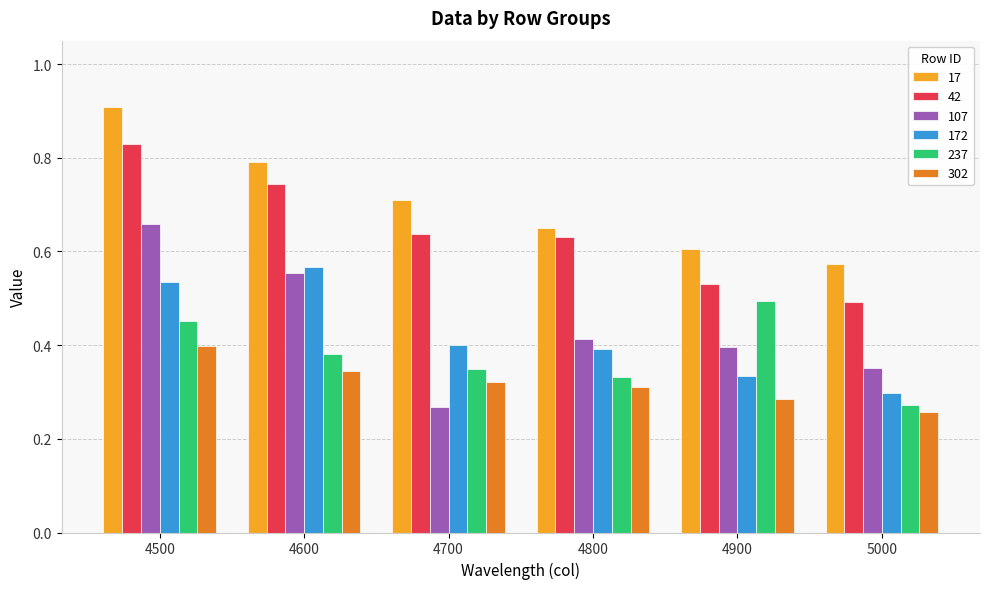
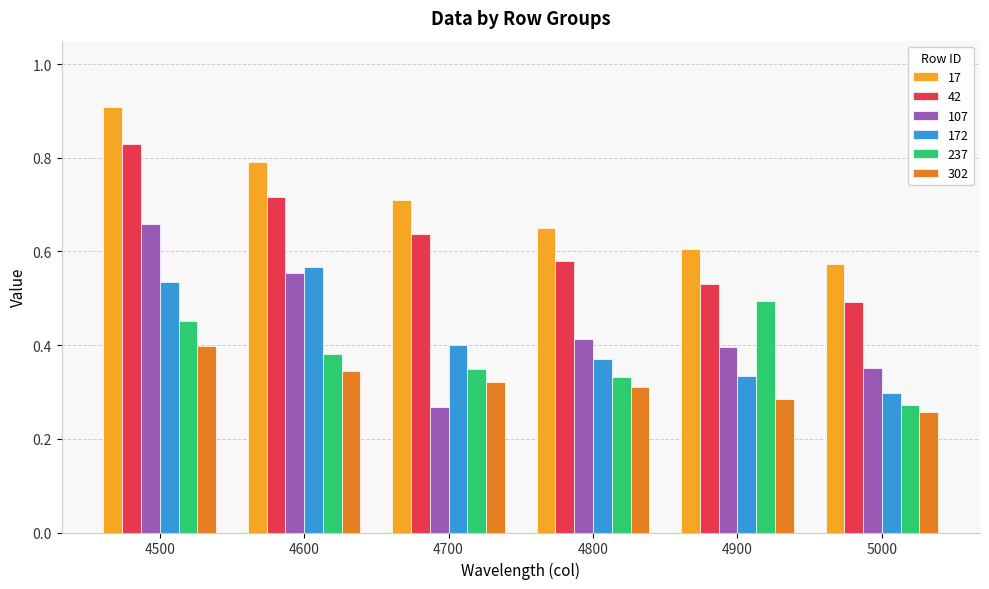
  {
    "42": {
      "4500": 0.83,
-     "4600": 0.74,
+     "4600": 0.72,
      "4700": 0.64,
-     "4800": 0.63,
+     "4800": 0.58,
      "4900": 0.53,
      "5000": 0.49
    },
    "107": {
      "4500": 0.66,
      "4600": 0.55,
      "4700": 0.27,
      "4800": 0.41,
      "4900": 0.40,
      "5000": 0.35
    },
    "172": {
      "4500": 0.53,
      "4600": 0.57,
      "4700": 0.40,
-     "4800": 0.39,
+     "4800": 0.37,
      "4900": 0.33,
      "5000": 0.30
    },
    "237": {
      "4500": 0.45,
      "4600": 0.38,
      "4700": 0.35,
      "4800": 0.33,
      "4900": 0.49,
      "5000": 0.27
    }
  }
